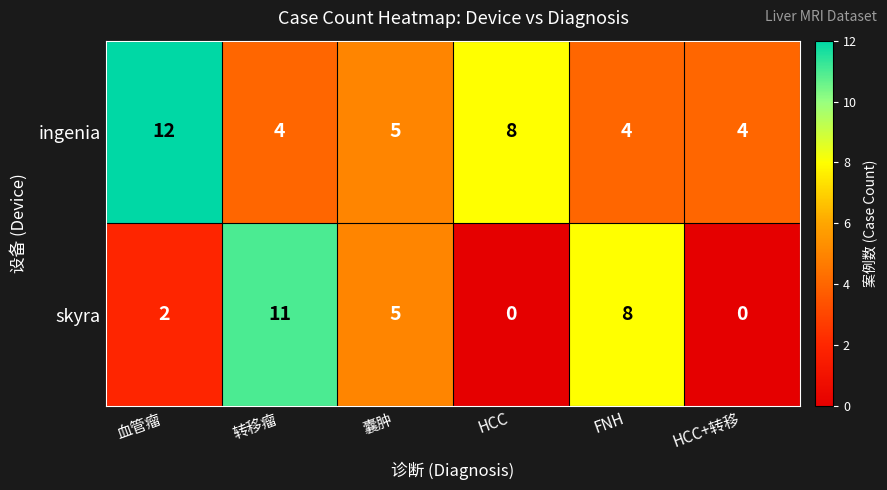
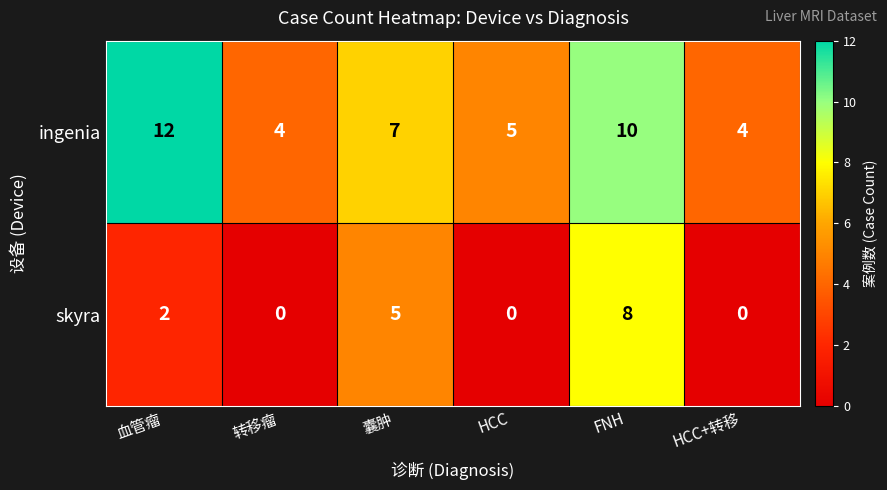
  {
    "ingenia": {
      "血管瘤": 12,
      "转移瘤": 4,
-     "囊肿": 5,
-     "HCC": 8,
-     "FNH": 4,
+     "囊肿": 7,
+     "HCC": 5,
+     "FNH": 10,
      "HCC+转移": 4
    },
    "skyra": {
      "血管瘤": 2,
-     "转移瘤": 11,
+     "转移瘤": 0,
      "囊肿": 5,
      "HCC": 0,
      "FNH": 8,
      "HCC+转移": 0
    }
  }
